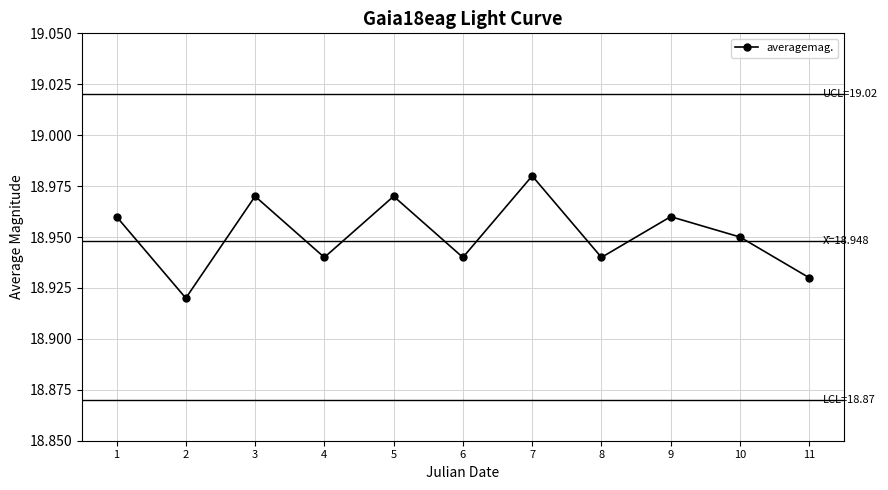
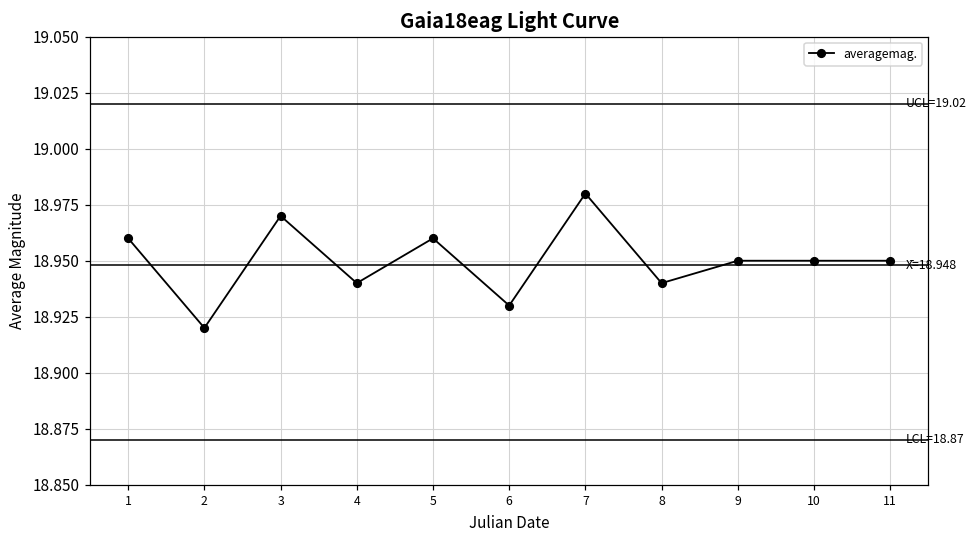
  {
    "1": 18.96,
    "2": 18.92,
    "3": 18.97,
    "4": 18.94,
-   "5": 18.97,
-   "6": 18.94,
+   "5": 18.96,
+   "6": 18.93,
    "7": 18.98,
    "8": 18.94,
-   "9": 18.96,
+   "9": 18.95,
    "10": 18.95,
-   "11": 18.93
+   "11": 18.95
  }
